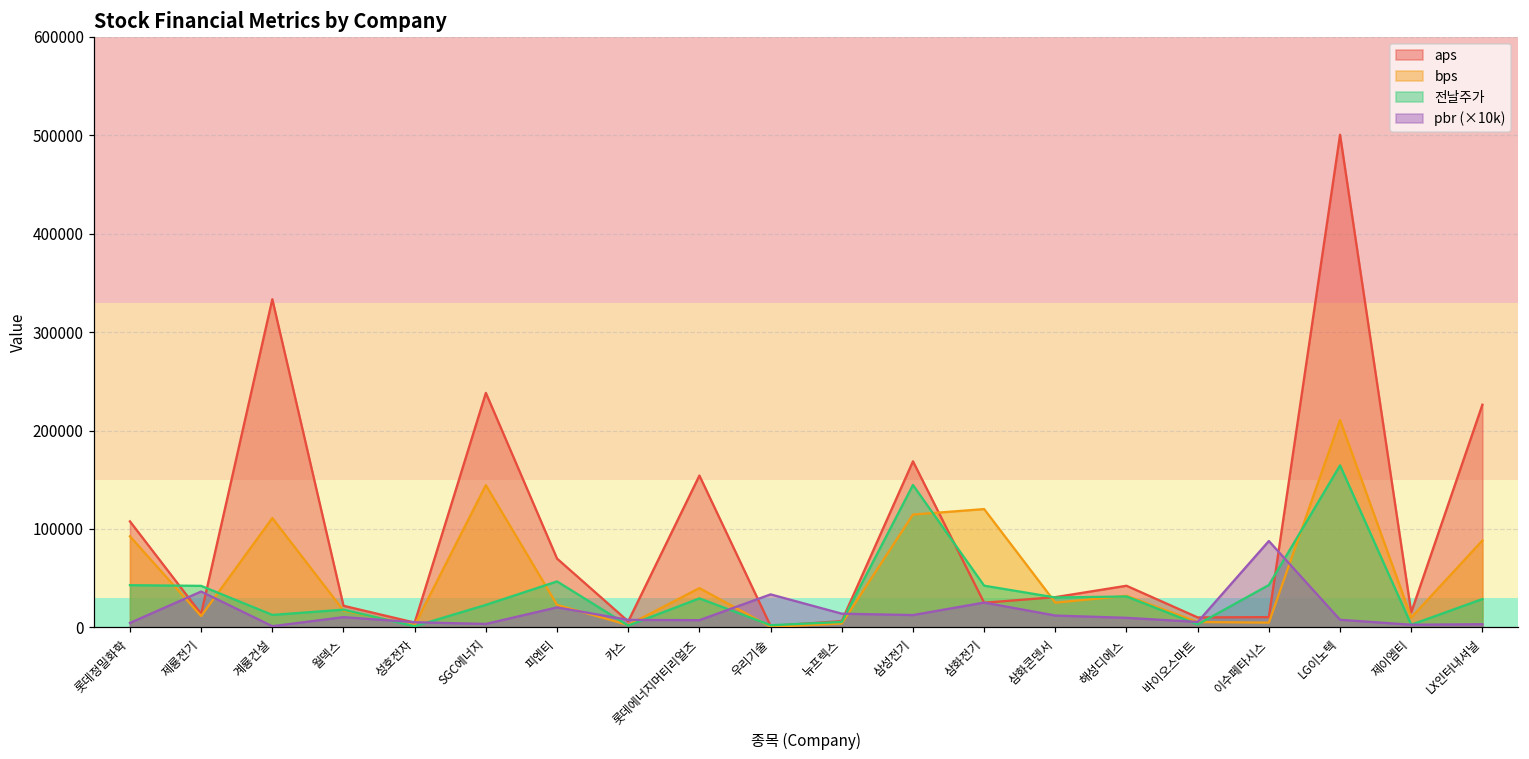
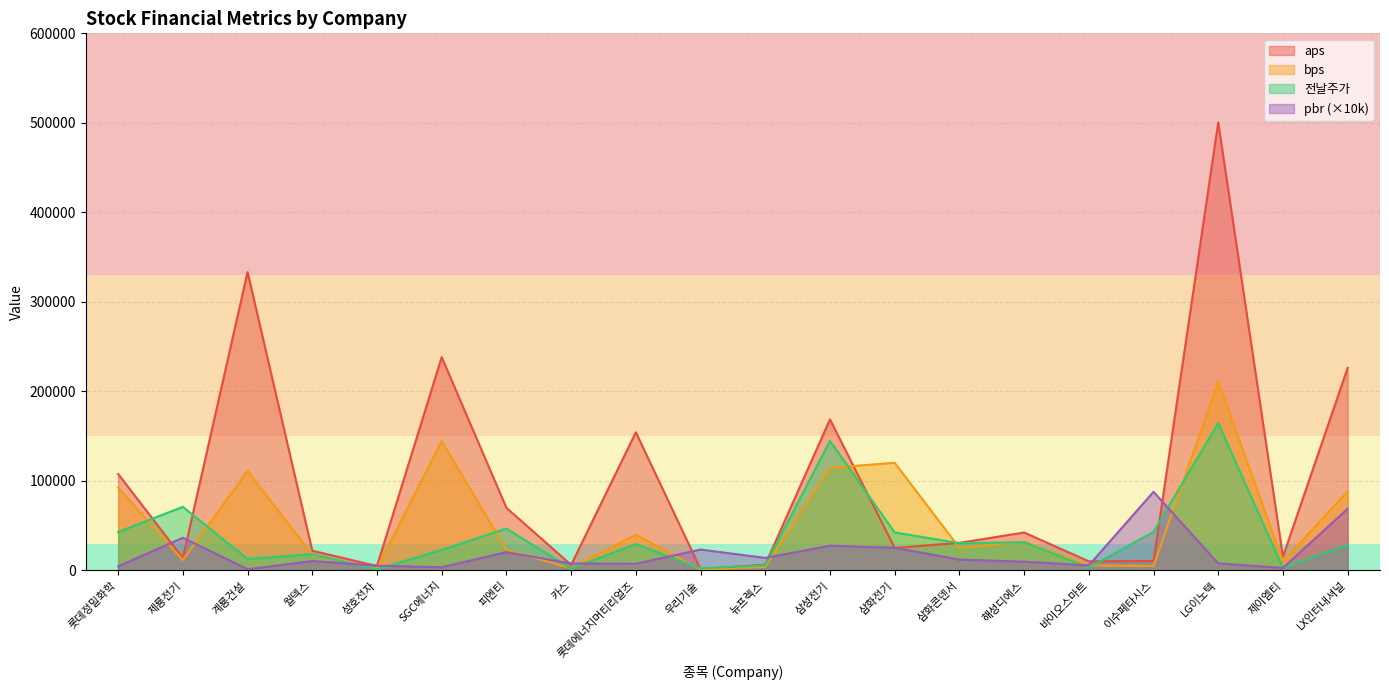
  {
    "aps": {
      "롯데정밀화학": 110000,
      "계룡건설": 330000,
      "월덱스": 20000,
      "SGC에너지": 240000,
      "피엔티": 70000,
      "롯데에너지머티리얼즈": 150000,
      "삼성전기": 170000,
      "해성디에스": 40000,
      "바이오스마트": 10000,
      "이수페타시스": 10000,
      "LG이노텍": 500000,
      "제이엠티": 20000,
      "LX인터내셔널": 230000
    },
    "bps": {
      "롯데정밀화학": 90000,
      "계룡건설": 110000,
      "SGC에너지": 140000,
      "롯데에너지머티리얼즈": 40000,
      "삼성전기": 110000,
      "삼화전기": 120000,
      "삼화콘덴서": 30000,
      "이수페타시스": 0,
      "LG이노텍": 210000,
      "제이엠티": 10000,
      "LX인터내셔널": 90000
    },
    "전날주가": {
      "롯데정밀화학": 40000,
-     "제룡전기": 40000,
+     "제룡전기": 70000,
      "계룡건설": 10000,
      "SGC에너지": 20000,
      "피엔티": 50000,
      "롯데에너지머티리얼즈": 30000,
      "삼성전기": 140000,
      "삼화전기": 40000,
      "이수페타시스": 40000,
      "LG이노텍": 160000,
      "LX인터내셔널": 30000
    },
    "pbr (×10k)": {
      "롯데정밀화학": 0,
      "제룡전기": 40000,
      "계룡건설": 0,
      "월덱스": 10000,
      "SGC에너지": 0,
      "롯데에너지머티리얼즈": 10000,
-     "우리기술": 30000,
+     "우리기술": 20000,
      "뉴프렉스": 10000,
-     "삼성전기": 10000,
+     "삼성전기": 30000,
      "삼화콘덴서": 10000,
      "해성디에스": 10000,
      "이수페타시스": 90000,
      "LG이노텍": 10000,
-     "LX인터내셔널": 0
+     "LX인터내셔널": 70000
    }
  }
